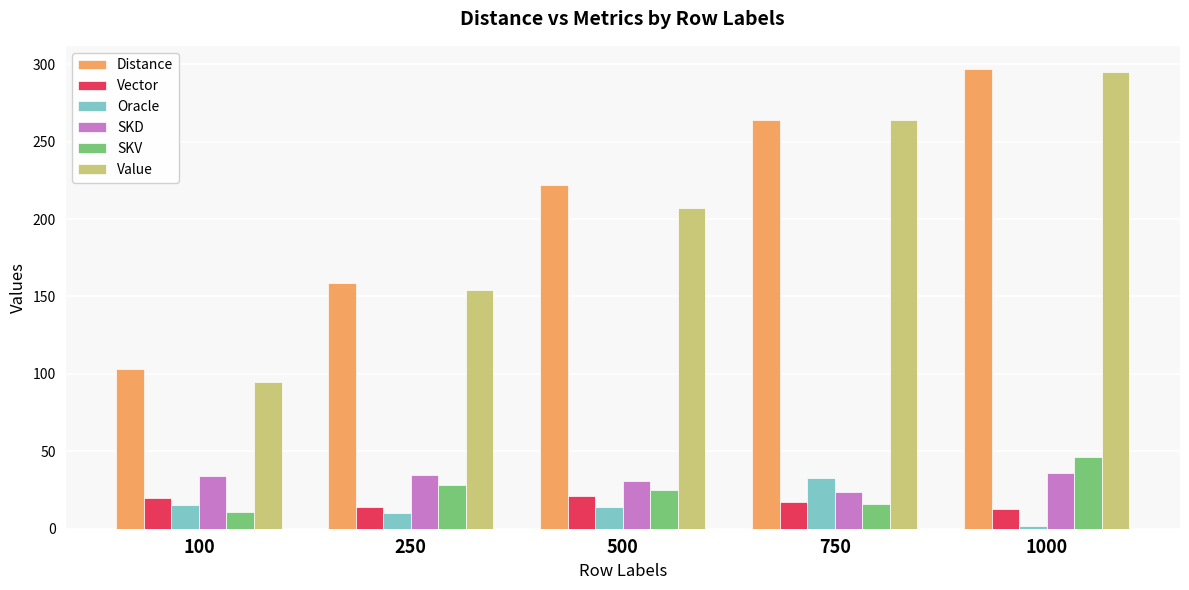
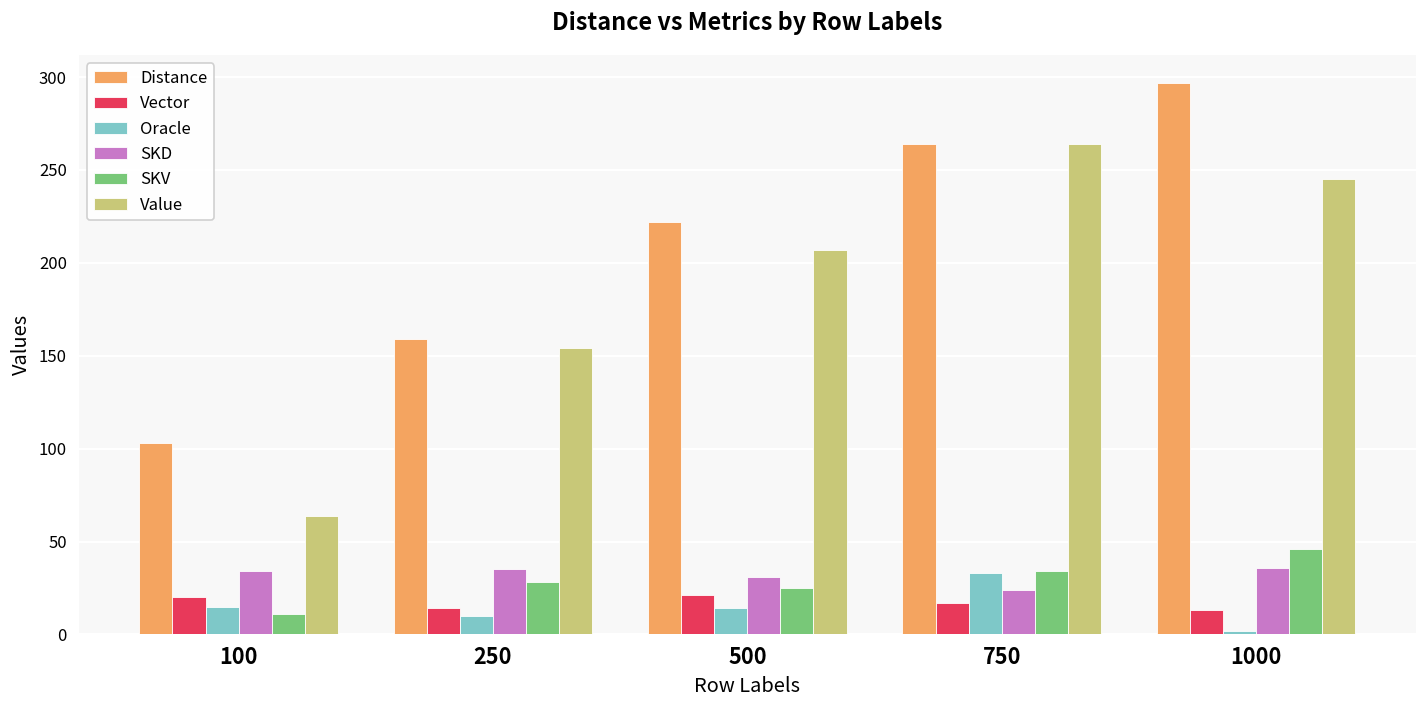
  {
    "Distance": {
      "100": 103,
      "250": 159,
      "500": 222,
      "750": 264,
      "1000": 297
    },
    "Vector": {
      "100": 20,
      "250": 14,
      "500": 21,
      "750": 17,
      "1000": 13
    },
    "Oracle": {
      "100": 15,
      "250": 10,
      "500": 14,
      "750": 33,
      "1000": 2
    },
    "SKD": {
      "100": 34,
      "250": 35,
      "500": 31,
      "750": 24,
      "1000": 36
    },
    "SKV": {
      "100": 11,
      "250": 28,
      "500": 25,
-     "750": 16,
+     "750": 34,
      "1000": 46
    },
    "Value": {
-     "100": 95,
+     "100": 64,
      "250": 154,
      "500": 207,
      "750": 264,
-     "1000": 295
+     "1000": 245
    }
  }
